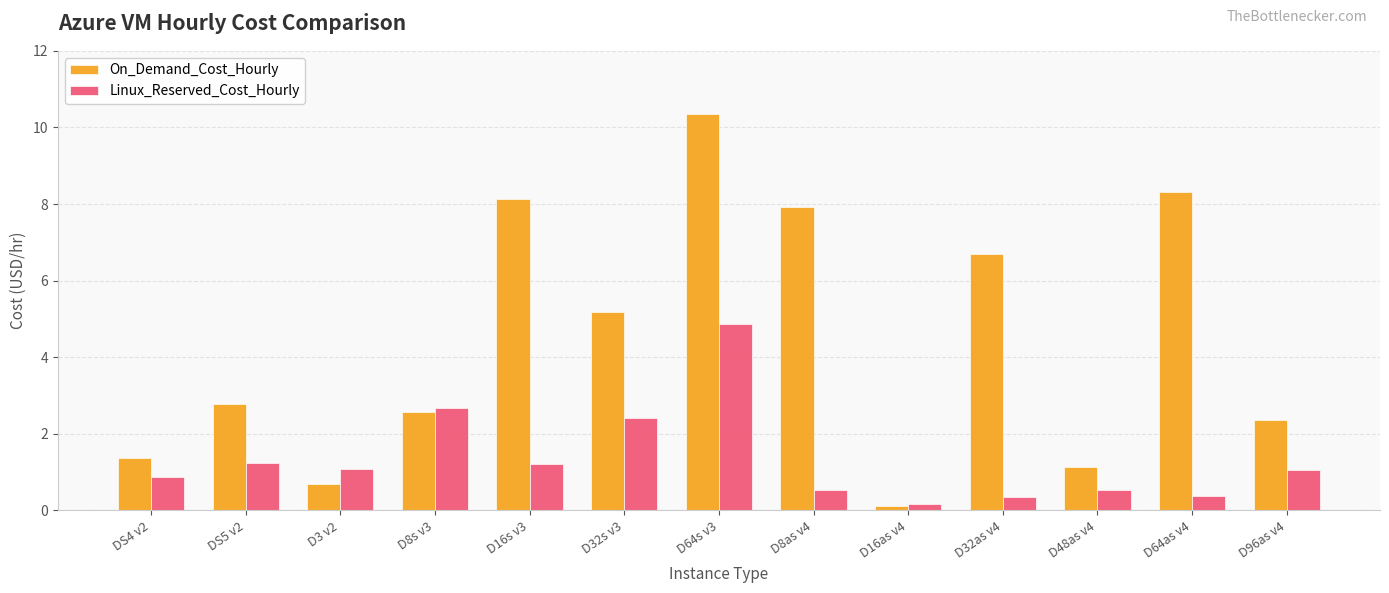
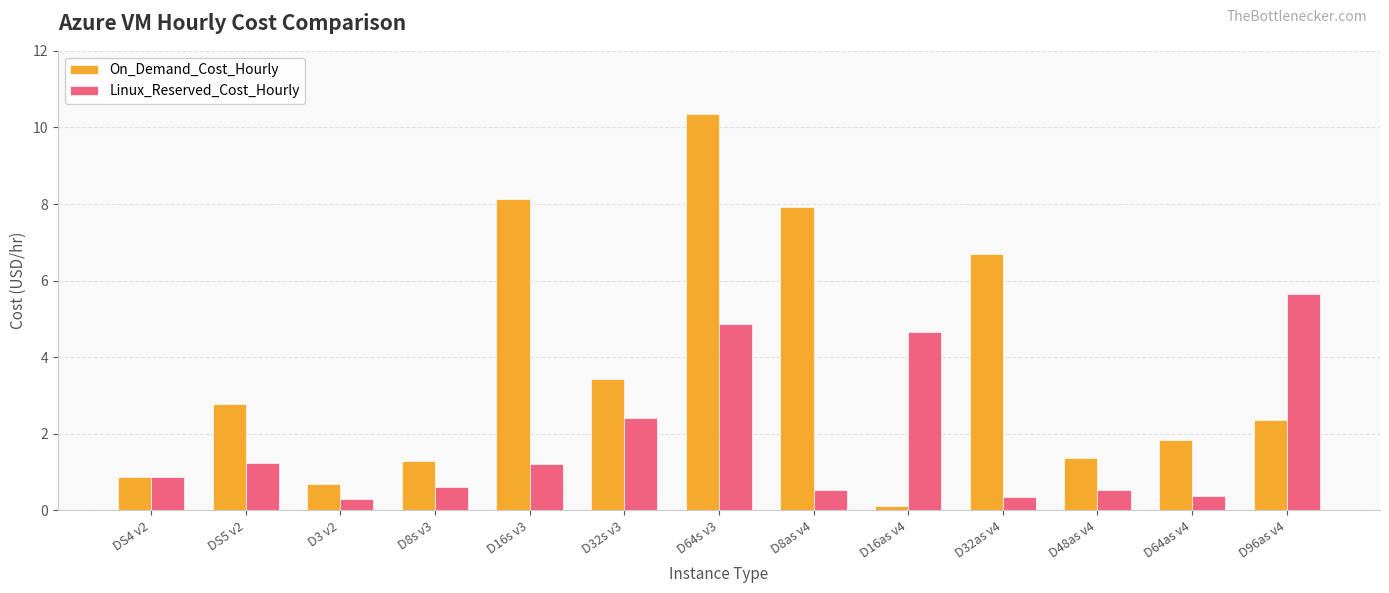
  {
    "On_Demand_Cost_Hourly": {
-     "DS4 v2": 1.4,
+     "DS4 v2": 0.9,
      "DS5 v2": 2.8,
      "D3 v2": 0.7,
-     "D8s v3": 2.6,
+     "D8s v3": 1.3,
      "D16s v3": 8.1,
-     "D32s v3": 5.2,
+     "D32s v3": 3.4,
      "D64s v3": 10.3,
      "D8as v4": 7.9,
      "D16as v4": 0.1,
      "D32as v4": 6.7,
-     "D48as v4": 1.1,
-     "D64as v4": 8.3,
+     "D48as v4": 1.4,
+     "D64as v4": 1.8,
      "D96as v4": 2.4
    },
    "Linux_Reserved_Cost_Hourly": {
      "DS4 v2": 0.9,
      "DS5 v2": 1.2,
-     "D3 v2": 1.1,
-     "D8s v3": 2.7,
+     "D3 v2": 0.3,
+     "D8s v3": 0.6,
      "D16s v3": 1.2,
      "D32s v3": 2.4,
      "D64s v3": 4.9,
      "D8as v4": 0.5,
-     "D16as v4": 0.2,
+     "D16as v4": 4.7,
      "D32as v4": 0.3,
      "D48as v4": 0.5,
      "D64as v4": 0.4,
-     "D96as v4": 1.0
+     "D96as v4": 5.6
    }
  }
